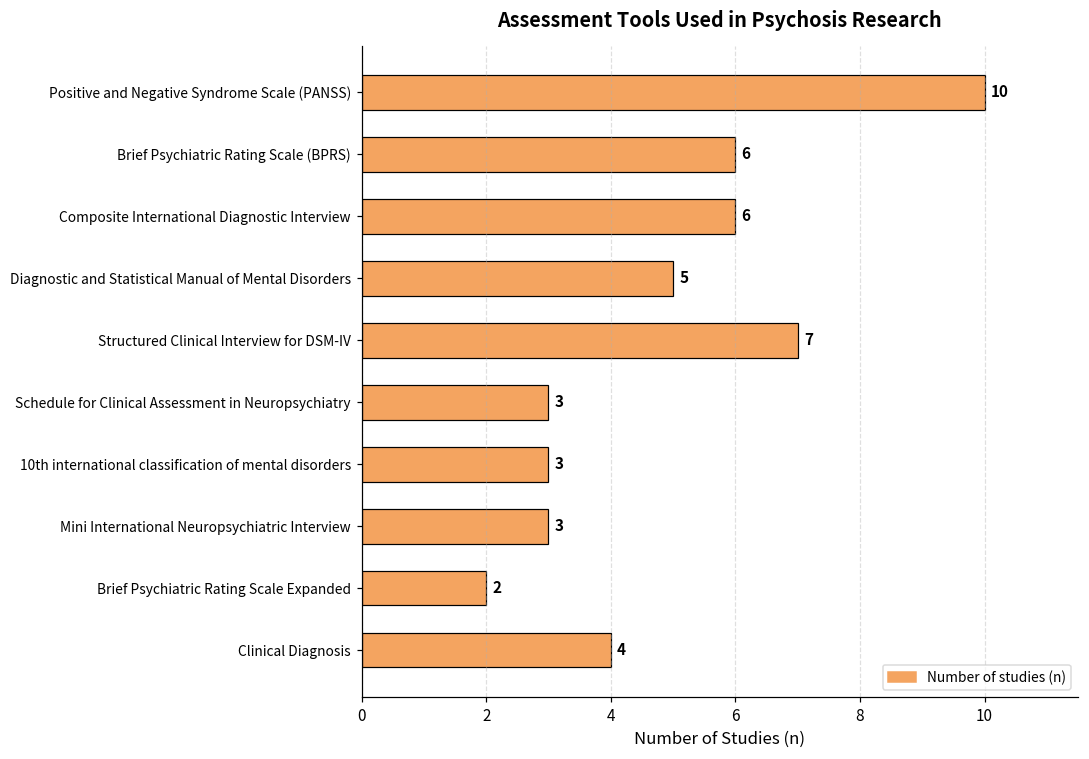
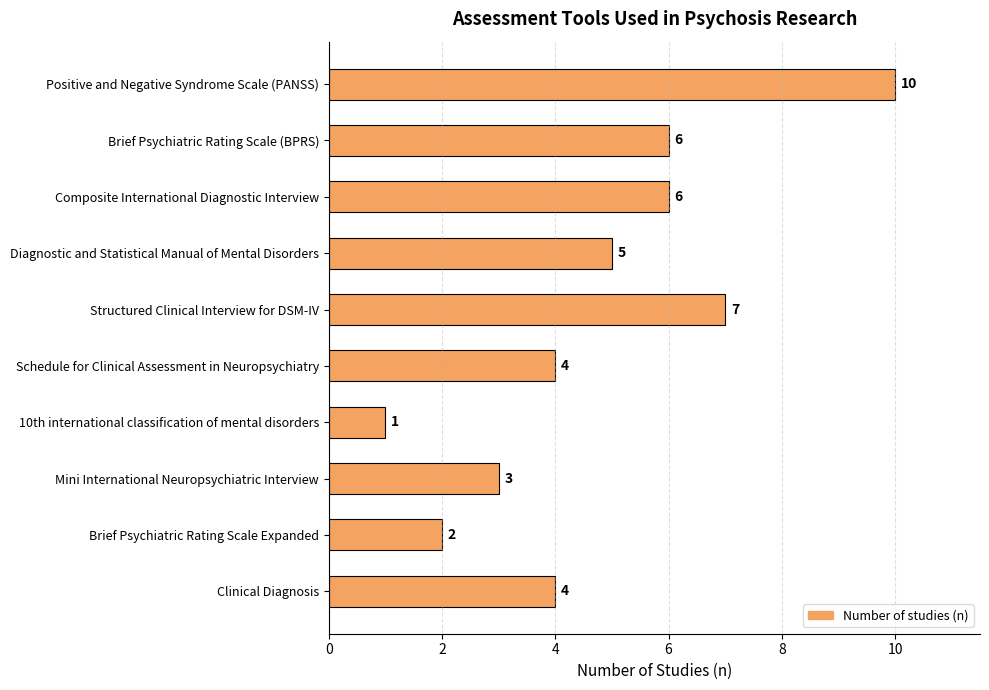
  {
    "Positive and Negative Syndrome Scale (PANSS)": 10,
    "Brief Psychiatric Rating Scale (BPRS)": 6,
    "Composite International Diagnostic Interview": 6,
    "Diagnostic and Statistical Manual of Mental Disorders": 5,
    "Structured Clinical Interview for DSM-IV": 7,
-   "Schedule for Clinical Assessment in Neuropsychiatry": 3,
-   "10th international classification of mental disorders": 3,
+   "Schedule for Clinical Assessment in Neuropsychiatry": 4,
+   "10th international classification of mental disorders": 1,
    "Mini International Neuropsychiatric Interview": 3,
    "Brief Psychiatric Rating Scale Expanded": 2,
    "Clinical Diagnosis": 4
  }
